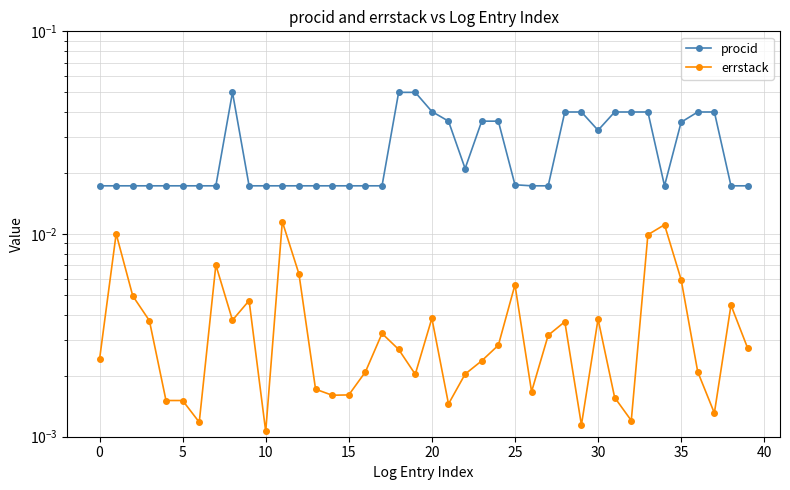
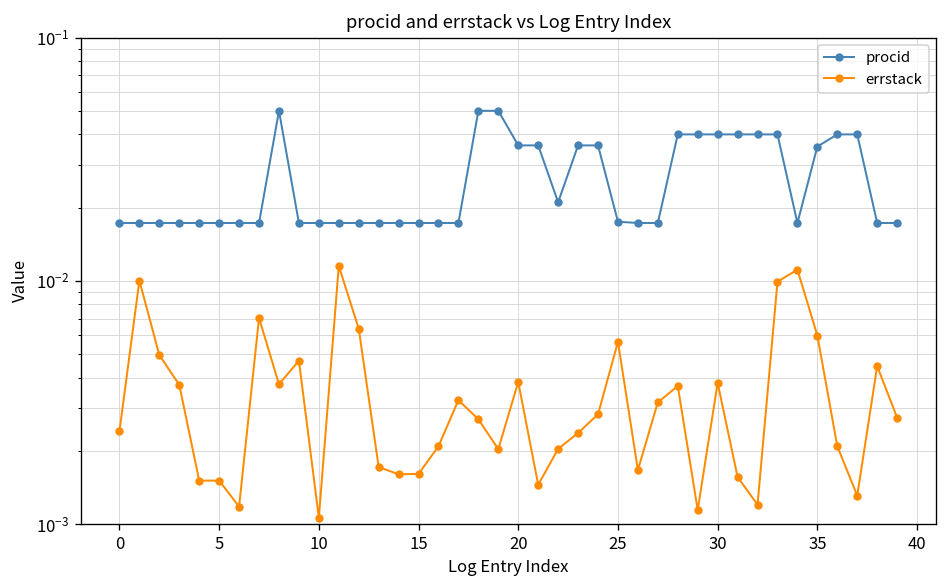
  {
    "procid": {
      "0": 0.017,
      "5": 0.017,
      "10": 0.017,
      "15": 0.017,
-     "20": 0.040,
+     "20": 0.036,
      "25": 0.017,
-     "30": 0.033,
+     "30": 0.040,
      "35": 0.036
    },
    "errstack": {
      "0": 0.0024,
      "5": 0.0015,
      "10": 0.0011,
      "15": 0.0016,
      "20": 0.0038,
      "25": 0.0056,
      "30": 0.0038,
      "35": 0.006
    }
  }
